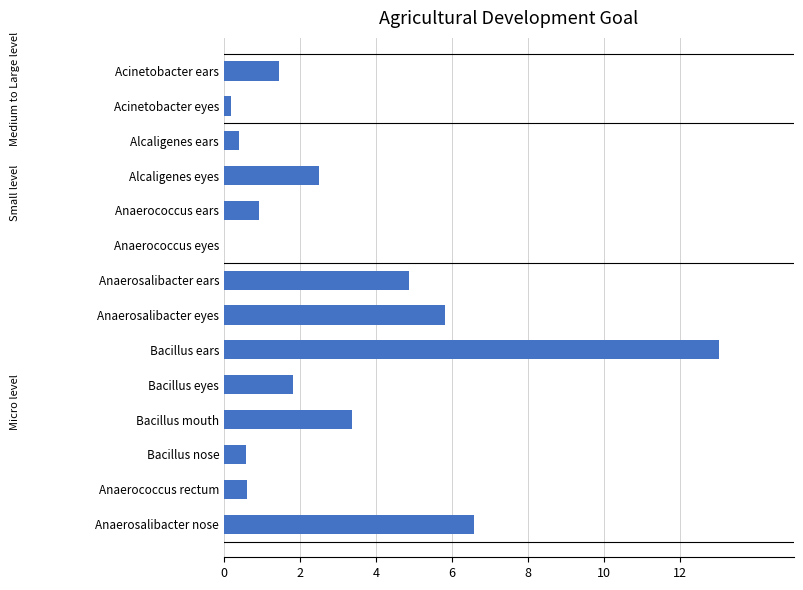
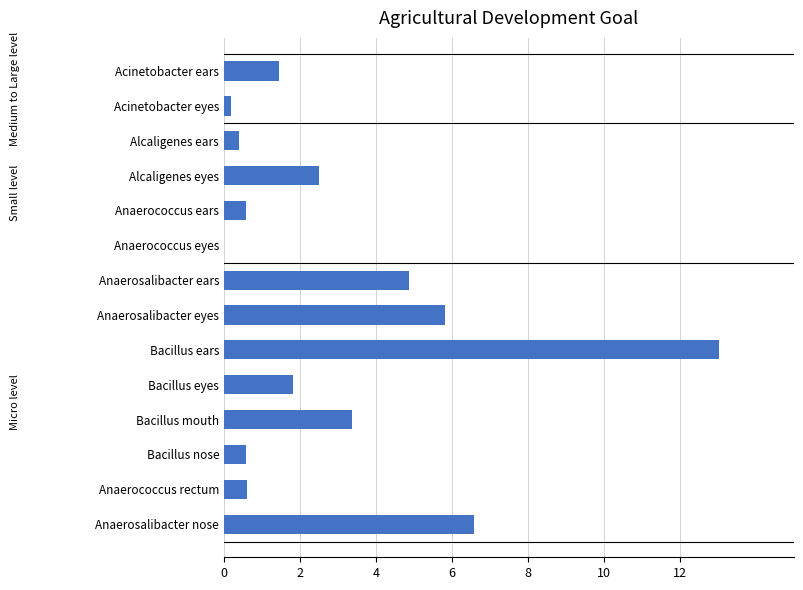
  {
    "Acinetobacter ears": 1.5,
    "Acinetobacter eyes": 0.2,
    "Alcaligenes ears": 0.4,
    "Alcaligenes eyes": 2.5,
-   "Anaerococcus ears": 0.9,
+   "Anaerococcus ears": 0.6,
    "Anaerosalibacter ears": 4.9,
    "Anaerosalibacter eyes": 5.8,
    "Bacillus ears": 13.0,
    "Bacillus eyes": 1.8,
    "Bacillus mouth": 3.4,
    "Bacillus nose": 0.6,
    "Anaerococcus rectum": 0.6,
    "Anaerosalibacter nose": 6.6
  }
